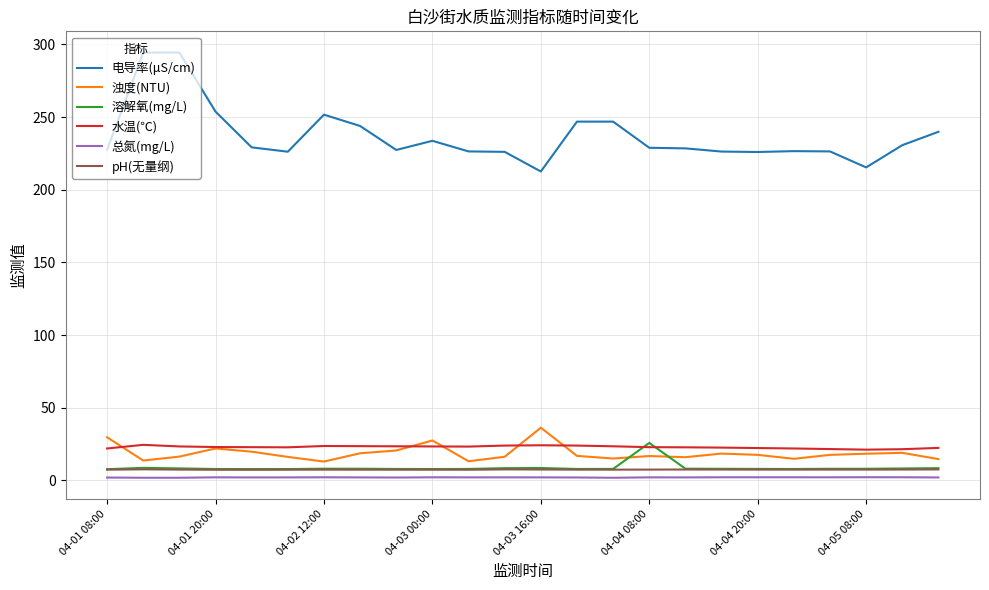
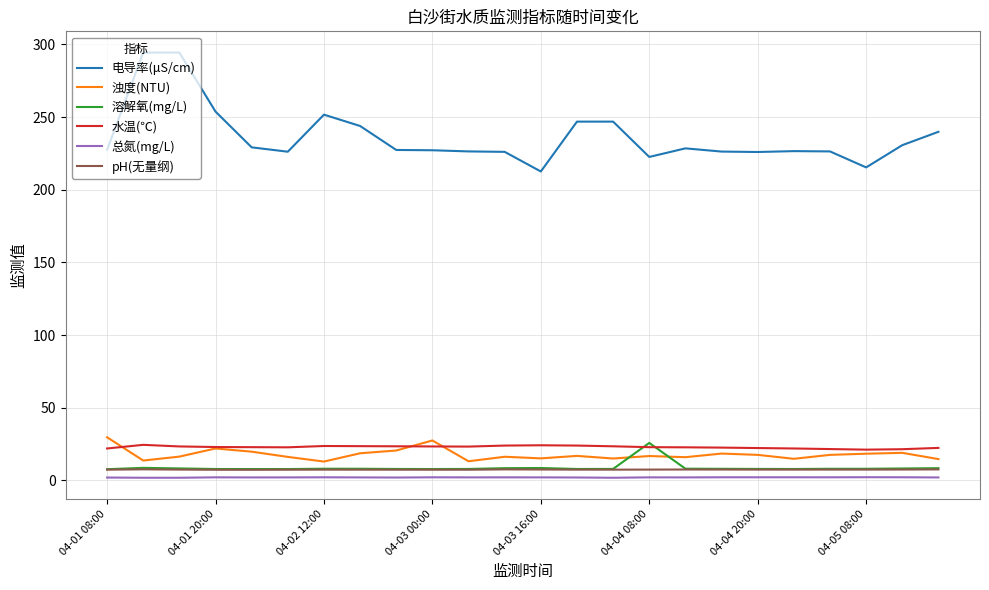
  {
    "电导率(μS/cm)": {
      "04-01 20:00": 254,
      "04-02 12:00": 252,
-     "04-03 00:00": 234,
+     "04-03 00:00": 227,
      "04-03 16:00": 213,
-     "04-04 08:00": 229,
+     "04-04 08:00": 223,
      "04-04 20:00": 226,
      "04-05 08:00": 215
    },
    "浊度(NTU)": {
      "04-01 08:00": 30,
      "04-02 12:00": 13,
      "04-03 00:00": 28,
-     "04-03 16:00": 36,
+     "04-03 16:00": 15,
      "04-04 08:00": 17,
      "04-04 20:00": 18,
      "04-05 08:00": 18
    },
    "溶解氧(mg/L)": {
      "04-04 08:00": 26
    },
    "水温(℃)": {
      "04-01 08:00": 22,
      "04-02 12:00": 24,
      "04-03 00:00": 23,
      "04-03 16:00": 24,
      "04-04 08:00": 23,
      "04-04 20:00": 22,
      "04-05 08:00": 21
    },
    "总氮(mg/L)": {
      "04-01 08:00": 2,
      "04-01 20:00": 2,
      "04-02 12:00": 2,
      "04-03 00:00": 2,
      "04-03 16:00": 2,
      "04-04 08:00": 2,
      "04-04 20:00": 2,
      "04-05 08:00": 2
    },
    "pH(无量纲)": {
      "04-04 08:00": 7
    }
  }
